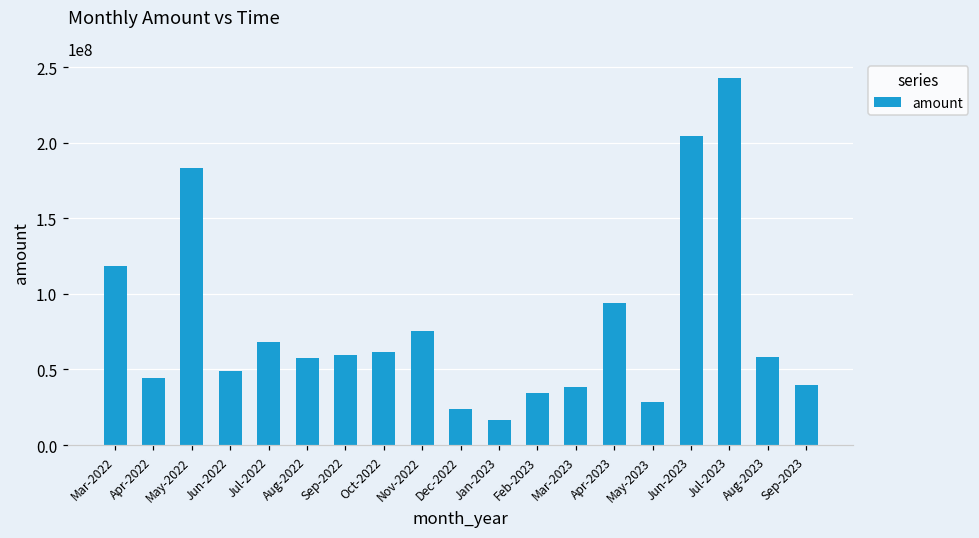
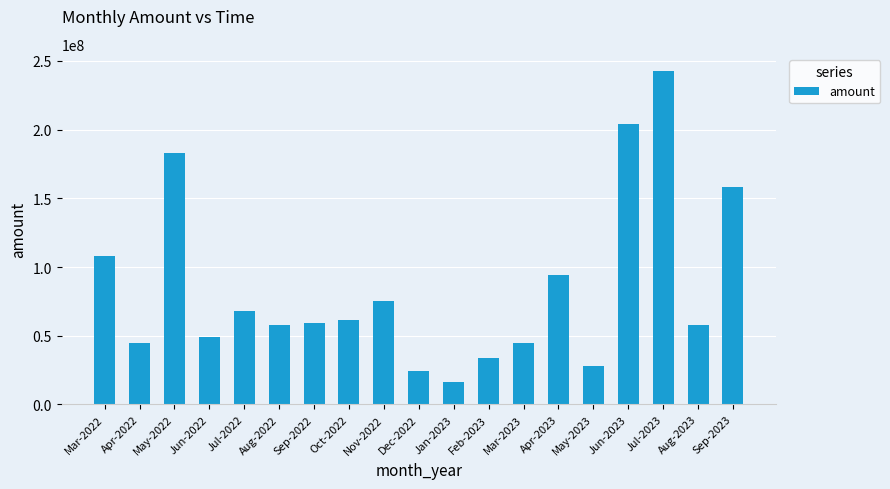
  {
-   "Mar-2022": 119000000,
+   "Mar-2022": 108000000,
    "Apr-2022": 44000000,
    "May-2022": 183000000,
    "Jun-2022": 49000000,
    "Jul-2022": 68000000,
    "Aug-2022": 58000000,
    "Sep-2022": 59000000,
    "Oct-2022": 62000000,
    "Nov-2022": 75000000,
    "Dec-2022": 24000000,
    "Jan-2023": 16000000,
    "Feb-2023": 34000000,
-   "Mar-2023": 38000000,
+   "Mar-2023": 45000000,
    "Apr-2023": 94000000,
    "May-2023": 28000000,
    "Jun-2023": 204000000,
    "Jul-2023": 243000000,
    "Aug-2023": 58000000,
-   "Sep-2023": 40000000
+   "Sep-2023": 159000000
  }
